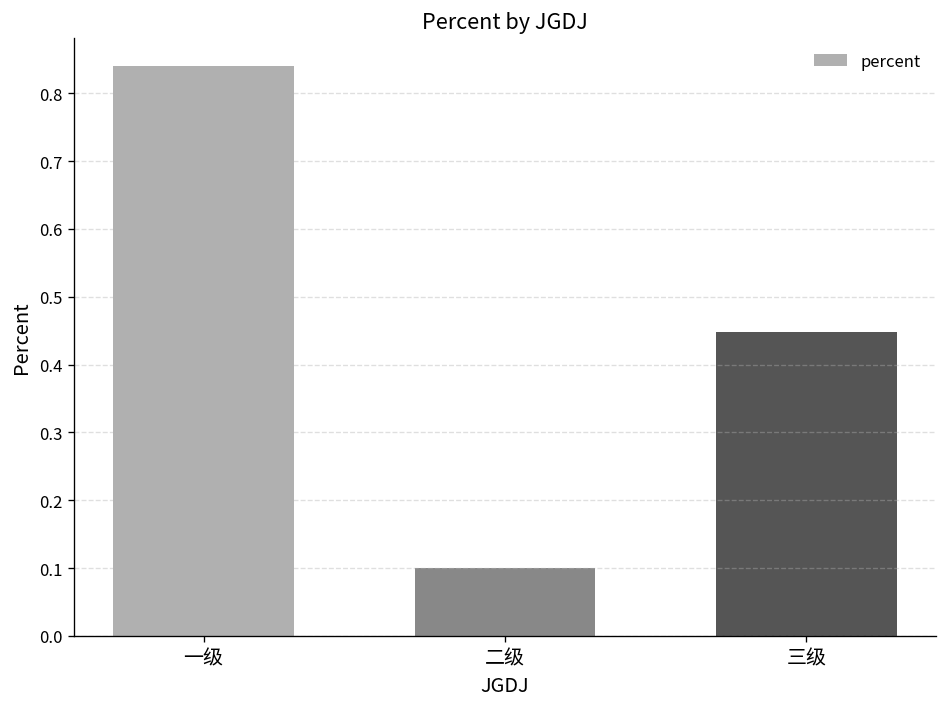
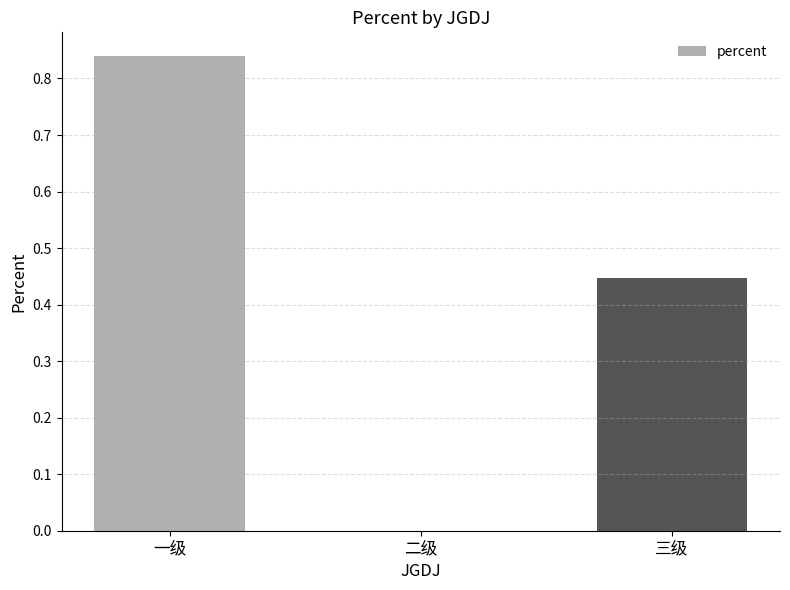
  {
    "一级": 0.84,
-   "二级": 0.1,
+   "二级": 0.0,
    "三级": 0.45
  }
